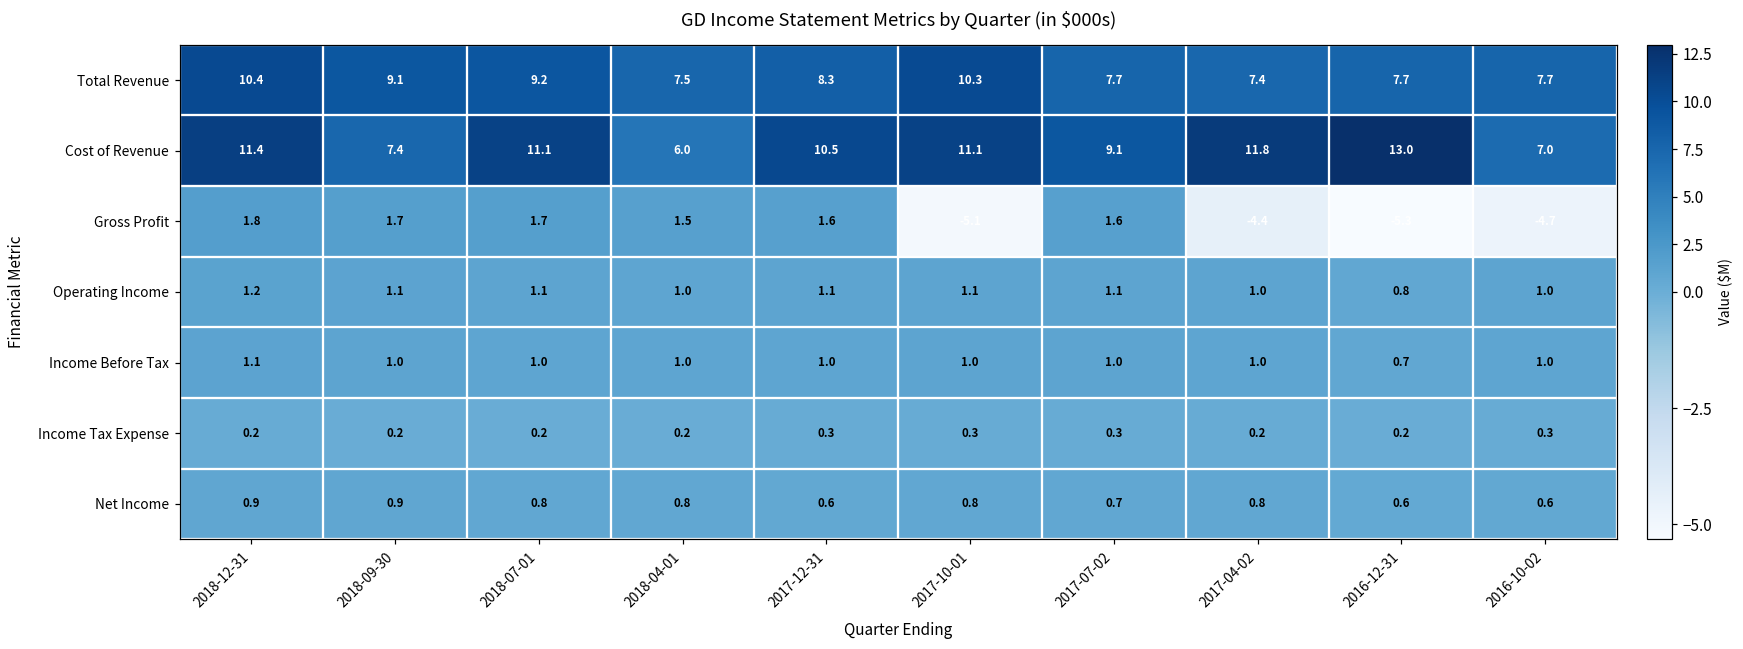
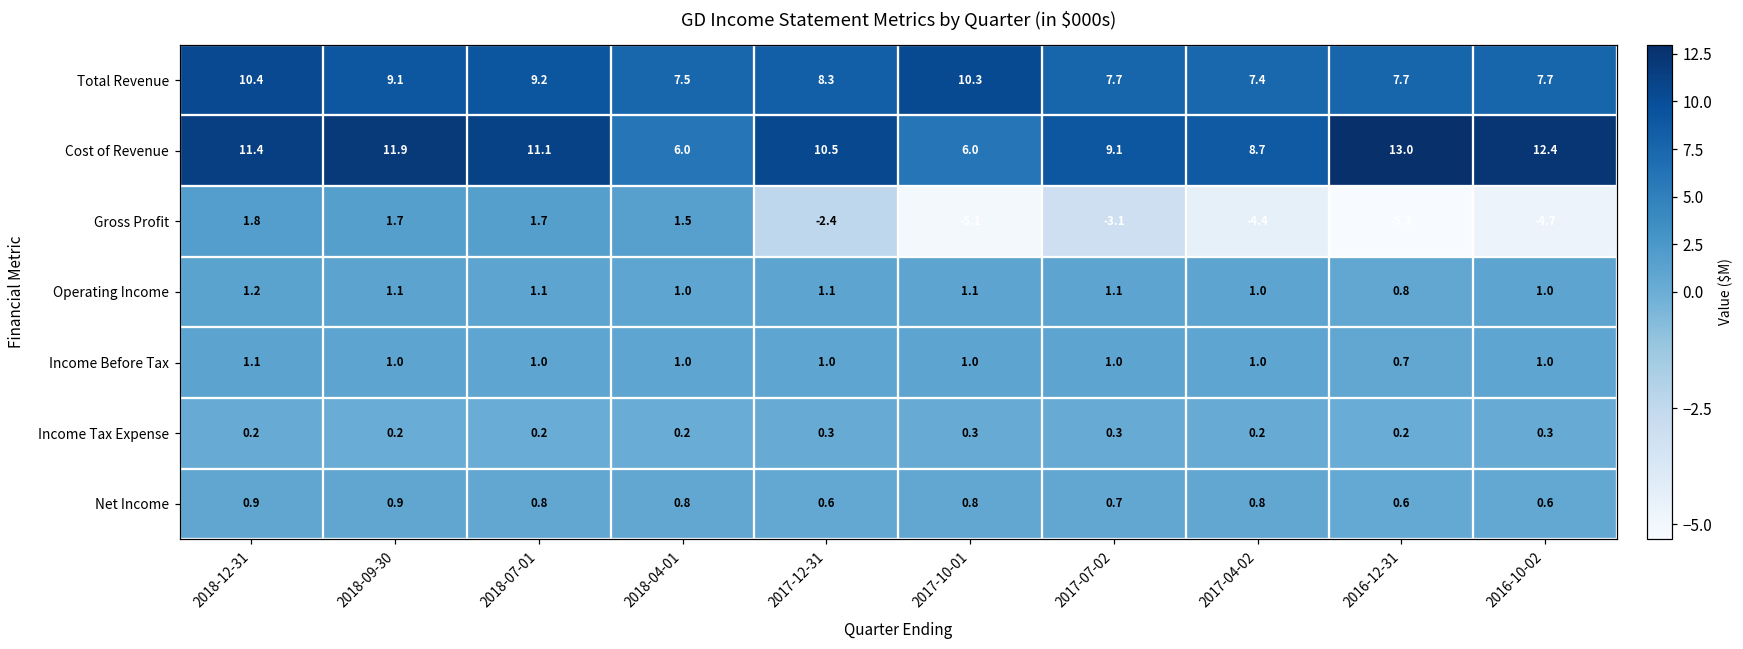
  {
    "Total Revenue": {
      "2018-12-31": 10.4,
      "2018-09-30": 9.1,
      "2018-07-01": 9.2,
      "2018-04-01": 7.5,
      "2017-12-31": 8.3,
      "2017-10-01": 10.3,
      "2017-07-02": 7.7,
      "2017-04-02": 7.4,
      "2016-12-31": 7.7,
      "2016-10-02": 7.7
    },
    "Cost of Revenue": {
      "2018-12-31": 11.4,
-     "2018-09-30": 7.4,
+     "2018-09-30": 11.9,
      "2018-07-01": 11.1,
      "2018-04-01": 6.0,
      "2017-12-31": 10.5,
-     "2017-10-01": 11.1,
+     "2017-10-01": 6.0,
      "2017-07-02": 9.1,
-     "2017-04-02": 11.8,
+     "2017-04-02": 8.7,
      "2016-12-31": 13.0,
-     "2016-10-02": 7.0
+     "2016-10-02": 12.4
    },
    "Gross Profit": {
      "2018-12-31": 1.8,
      "2018-09-30": 1.7,
      "2018-07-01": 1.7,
      "2018-04-01": 1.5,
-     "2017-12-31": 1.6,
-     "2017-07-02": 1.6
+     "2017-12-31": -2.4,
+     "2017-07-02": -3.1
    },
    "Operating Income": {
      "2018-12-31": 1.2,
      "2018-09-30": 1.1,
      "2018-07-01": 1.1,
      "2018-04-01": 1.0,
      "2017-12-31": 1.1,
      "2017-10-01": 1.1,
      "2017-07-02": 1.1,
      "2017-04-02": 1.0,
      "2016-12-31": 0.8,
      "2016-10-02": 1.0
    },
    "Income Before Tax": {
      "2018-12-31": 1.1,
      "2018-09-30": 1.0,
      "2018-07-01": 1.0,
      "2018-04-01": 1.0,
      "2017-12-31": 1.0,
      "2017-10-01": 1.0,
      "2017-07-02": 1.0,
      "2017-04-02": 1.0,
      "2016-12-31": 0.7,
      "2016-10-02": 1.0
    },
    "Income Tax Expense": {
      "2018-12-31": 0.2,
      "2018-09-30": 0.2,
      "2018-07-01": 0.2,
      "2018-04-01": 0.2,
      "2017-12-31": 0.3,
      "2017-10-01": 0.3,
      "2017-07-02": 0.3,
      "2017-04-02": 0.2,
      "2016-12-31": 0.2,
      "2016-10-02": 0.3
    },
    "Net Income": {
      "2018-12-31": 0.9,
      "2018-09-30": 0.9,
      "2018-07-01": 0.8,
      "2018-04-01": 0.8,
      "2017-12-31": 0.6,
      "2017-10-01": 0.8,
      "2017-07-02": 0.7,
      "2017-04-02": 0.8,
      "2016-12-31": 0.6,
      "2016-10-02": 0.6
    }
  }
